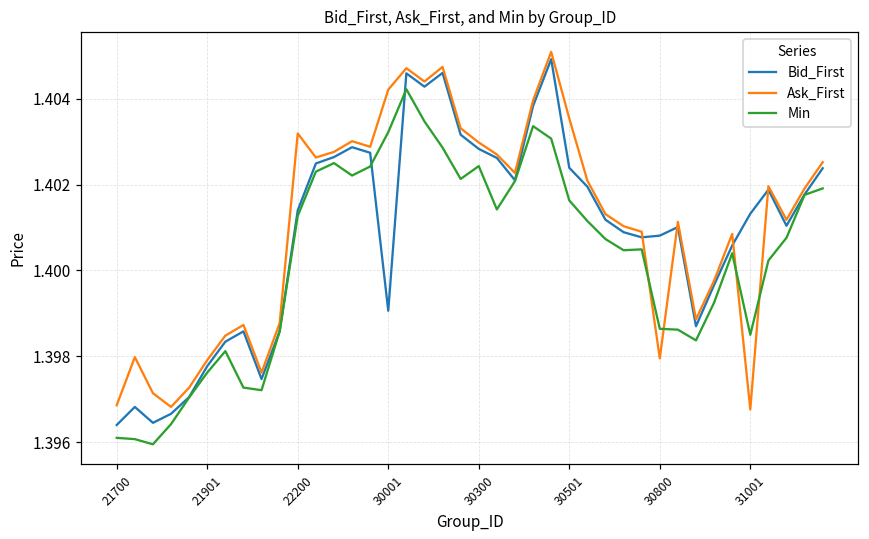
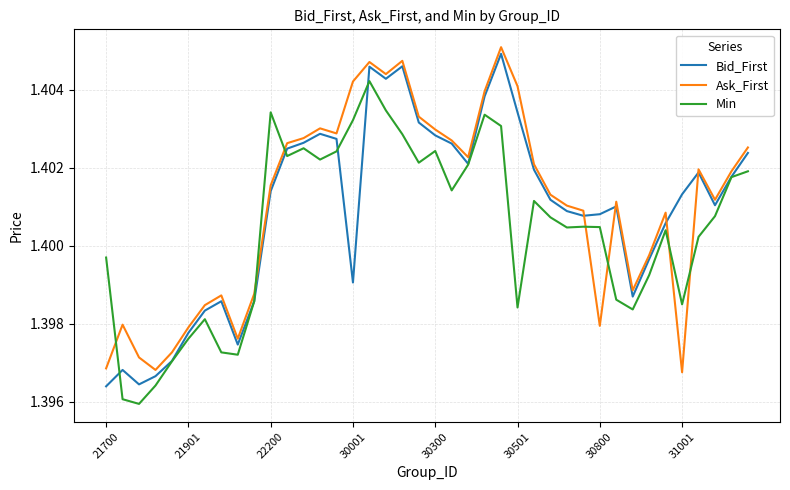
  {
    "Bid_First": {
      "21700": 1.3964,
      "21901": 1.3978,
      "22200": 1.4014,
      "30001": 1.3991,
      "30300": 1.4028,
-     "30501": 1.4024,
+     "30501": 1.4034,
      "30800": 1.4008,
      "31001": 1.4013
    },
    "Ask_First": {
      "21700": 1.3969,
      "21901": 1.3979,
-     "22200": 1.4032,
+     "22200": 1.4016,
      "30001": 1.4042,
      "30300": 1.4030,
-     "30501": 1.4035,
+     "30501": 1.4041,
      "30800": 1.3980,
      "31001": 1.3968
    },
    "Min": {
-     "21700": 1.3961,
+     "21700": 1.3997,
      "21901": 1.3976,
-     "22200": 1.4013,
+     "22200": 1.4034,
      "30001": 1.4032,
      "30300": 1.4024,
-     "30501": 1.4016,
-     "30800": 1.3986,
+     "30501": 1.3984,
+     "30800": 1.4005,
      "31001": 1.3985
    }
  }
